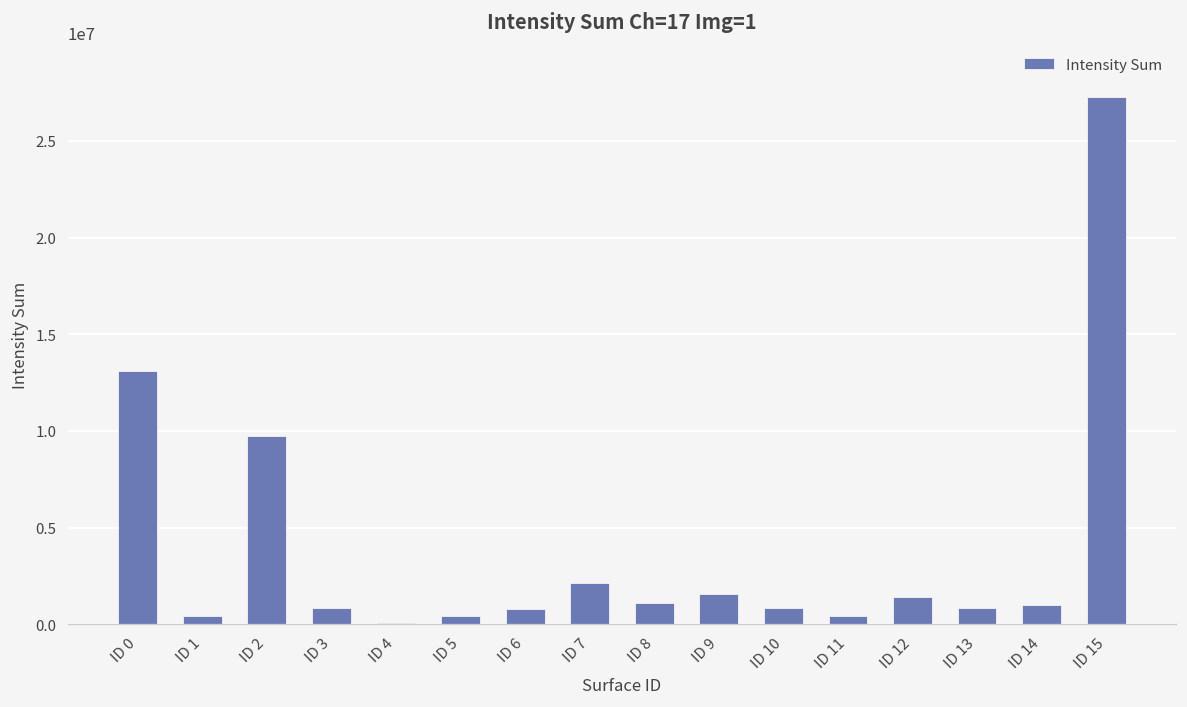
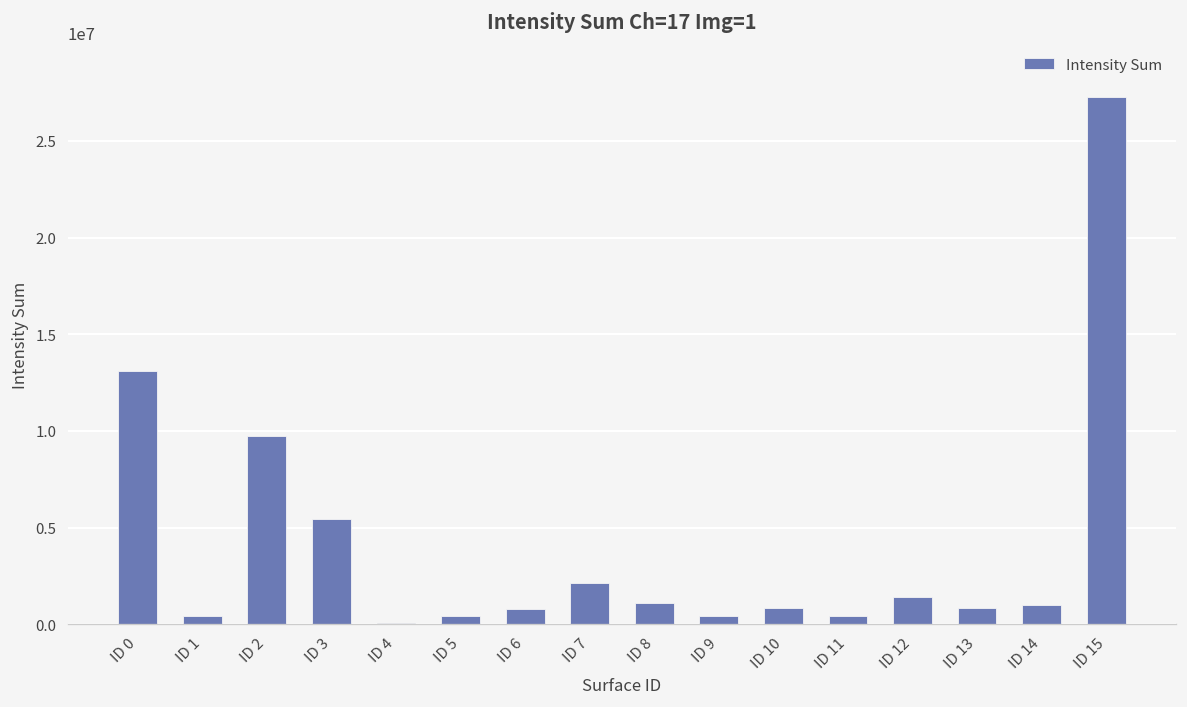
  {
    "ID 0": 13100000,
    "ID 1": 400000,
    "ID 2": 9700000,
-   "ID 3": 800000,
+   "ID 3": 5400000,
    "ID 5": 400000,
    "ID 6": 800000,
    "ID 7": 2100000,
    "ID 8": 1100000,
-   "ID 9": 1600000,
+   "ID 9": 400000,
    "ID 10": 800000,
    "ID 11": 400000,
    "ID 12": 1400000,
    "ID 13": 800000,
    "ID 14": 1000000,
    "ID 15": 27300000
  }
